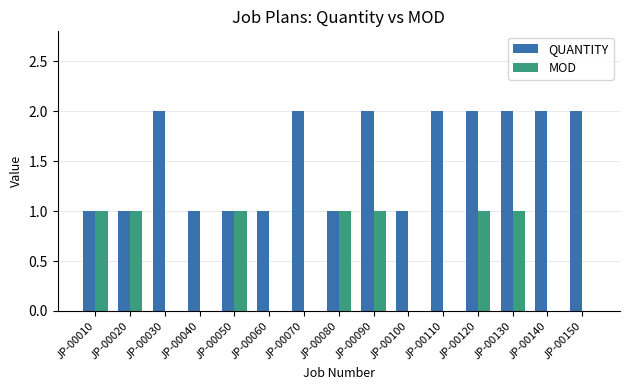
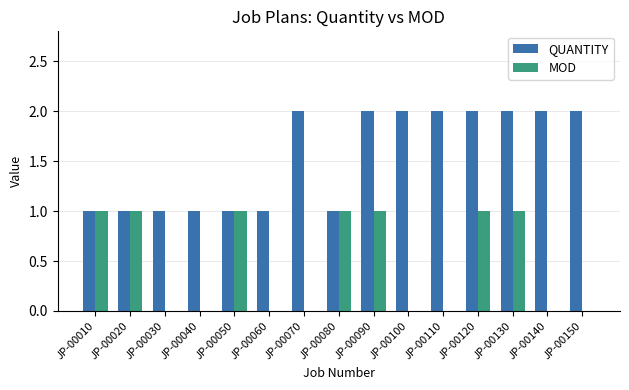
  {
    "QUANTITY": {
      "JP-00010": 1,
      "JP-00020": 1,
-     "JP-00030": 2,
+     "JP-00030": 1,
      "JP-00040": 1,
      "JP-00050": 1,
      "JP-00060": 1,
      "JP-00070": 2,
      "JP-00080": 1,
      "JP-00090": 2,
-     "JP-00100": 1,
+     "JP-00100": 2,
      "JP-00110": 2,
      "JP-00120": 2,
      "JP-00130": 2,
      "JP-00140": 2,
      "JP-00150": 2
    },
    "MOD": {
      "JP-00010": 1,
      "JP-00020": 1,
      "JP-00030": 0,
      "JP-00040": 0,
      "JP-00050": 1,
      "JP-00060": 0,
      "JP-00070": 0,
      "JP-00080": 1,
      "JP-00090": 1,
      "JP-00100": 0,
      "JP-00110": 0,
      "JP-00120": 1,
      "JP-00130": 1,
      "JP-00140": 0,
      "JP-00150": 0
    }
  }
